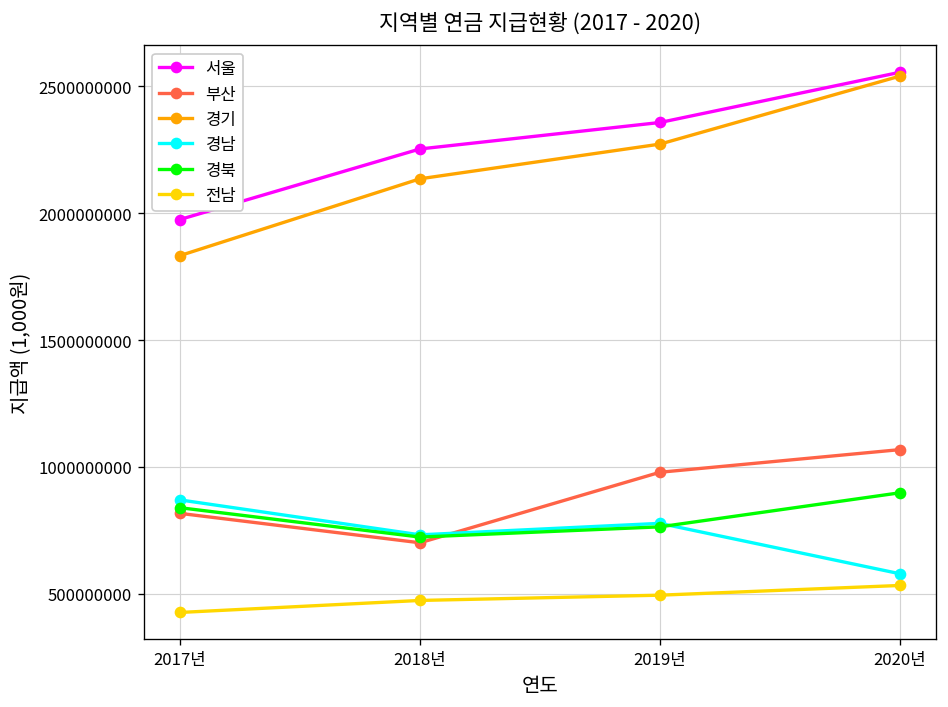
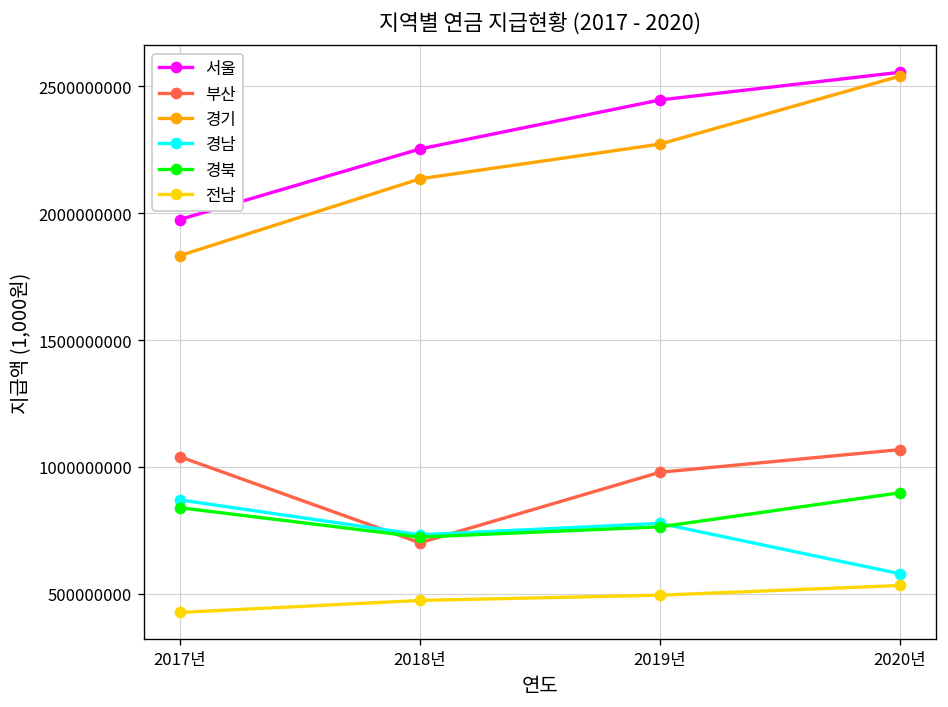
  {
    "서울": {
      "2017년": 1970000000,
      "2018년": 2250000000,
-     "2019년": 2360000000,
+     "2019년": 2450000000,
      "2020년": 2550000000
    },
    "부산": {
-     "2017년": 820000000,
+     "2017년": 1040000000,
      "2018년": 700000000,
      "2019년": 980000000,
      "2020년": 1070000000
    },
    "경남": {
      "2017년": 870000000,
      "2019년": 780000000,
      "2020년": 580000000
    },
    "경북": {
      "2017년": 840000000,
      "2019년": 760000000,
      "2020년": 900000000
    }
  }
